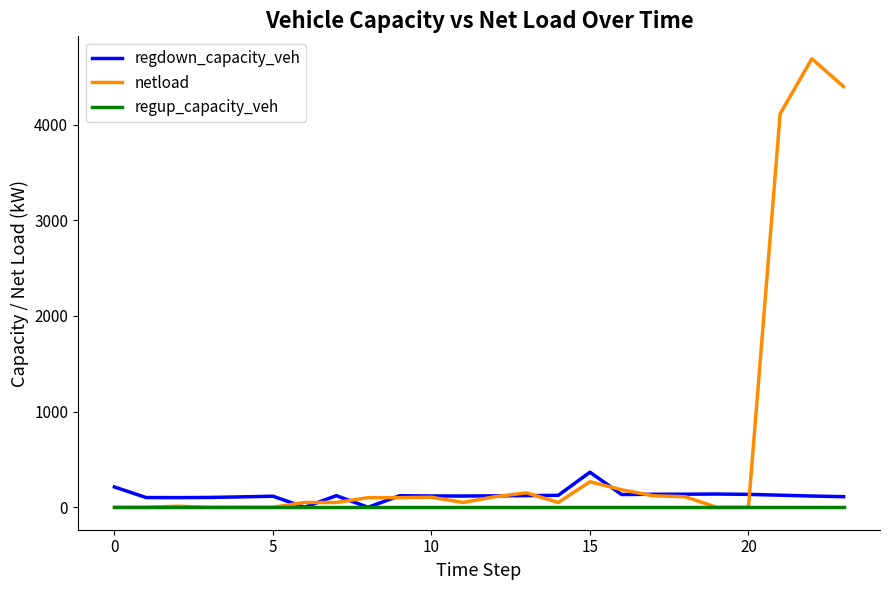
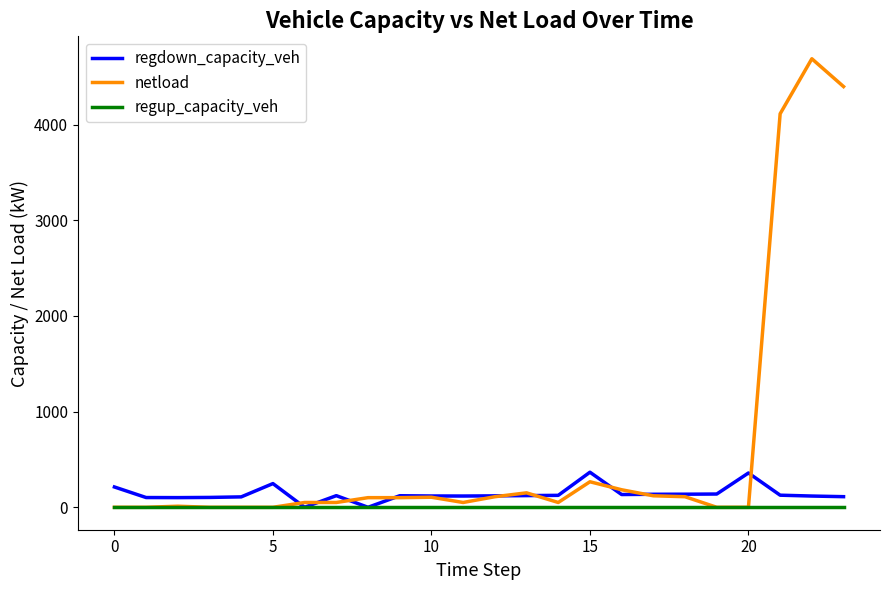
  {
    "regdown_capacity_veh": {
      "0": 200,
-     "5": 100,
+     "5": 200,
      "15": 400,
-     "20": 100
+     "20": 400
    },
    "netload": {
      "15": 300
    },
    "regup_capacity_veh": {
      "10": 0,
      "15": 0
    }
  }
